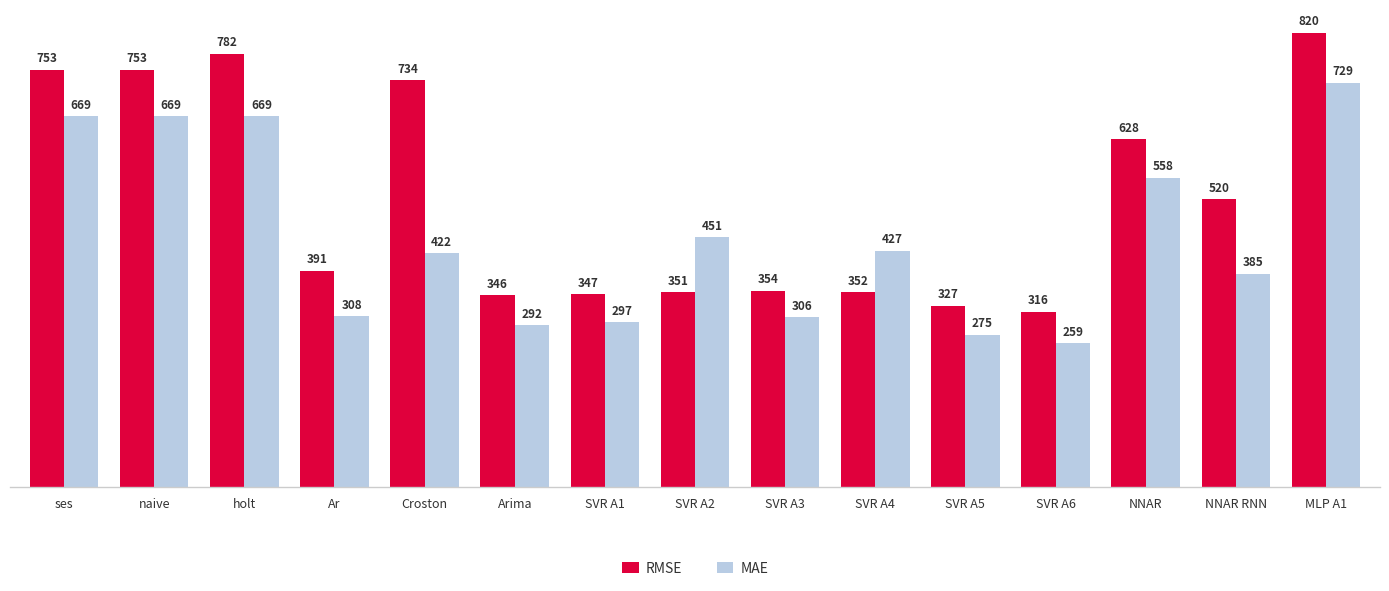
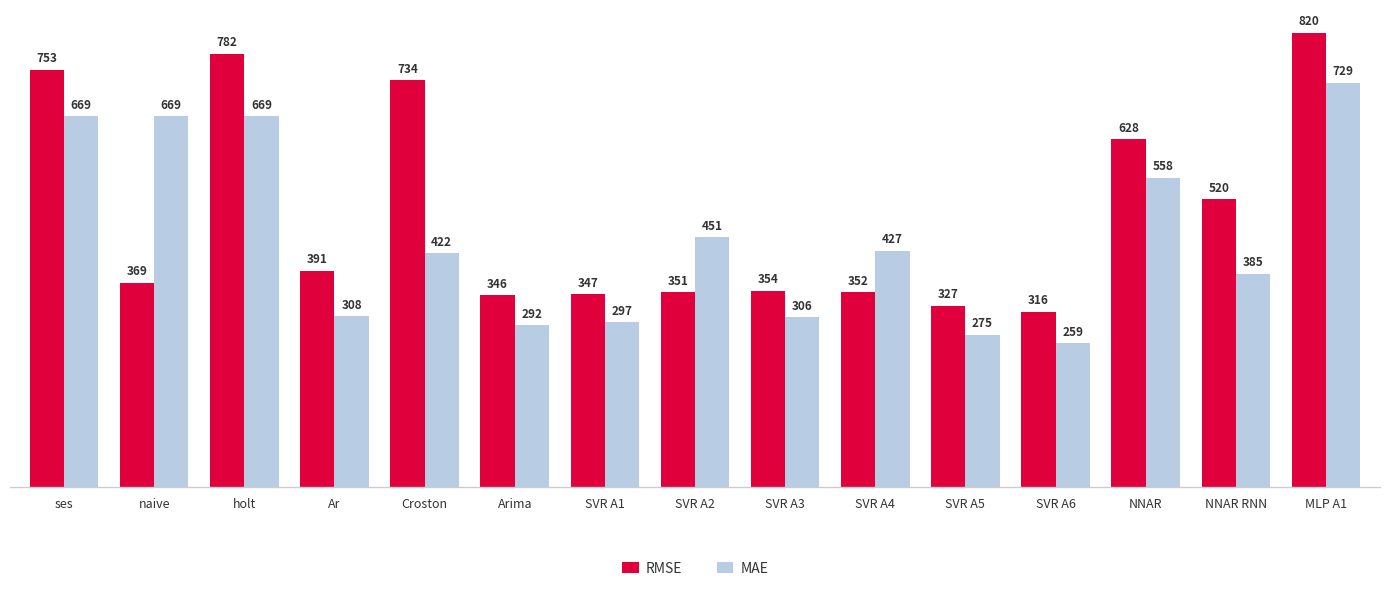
  {
    "RMSE": {
      "ses": 753,
-     "naive": 753,
+     "naive": 369,
      "holt": 782,
      "Ar": 391,
      "Croston": 734,
      "Arima": 346,
      "SVR A1": 347,
      "SVR A2": 351,
      "SVR A3": 354,
      "SVR A4": 352,
      "SVR A5": 327,
      "SVR A6": 316,
      "NNAR": 628,
      "NNAR RNN": 520,
      "MLP A1": 820
    },
    "MAE": {
      "ses": 669,
      "naive": 669,
      "holt": 669,
      "Ar": 308,
      "Croston": 422,
      "Arima": 292,
      "SVR A1": 297,
      "SVR A2": 451,
      "SVR A3": 306,
      "SVR A4": 427,
      "SVR A5": 275,
      "SVR A6": 259,
      "NNAR": 558,
      "NNAR RNN": 385,
      "MLP A1": 729
    }
  }
